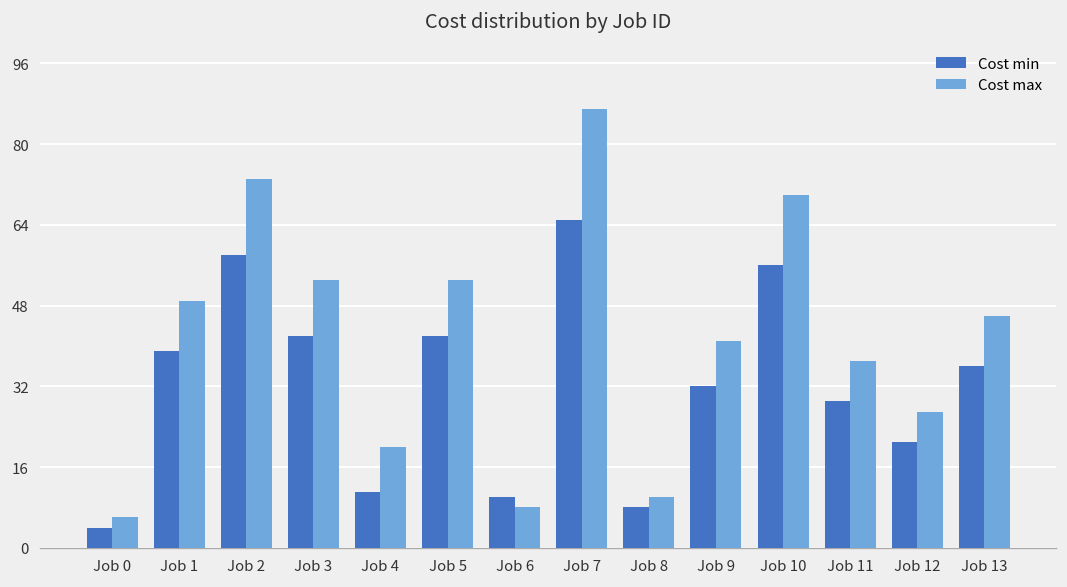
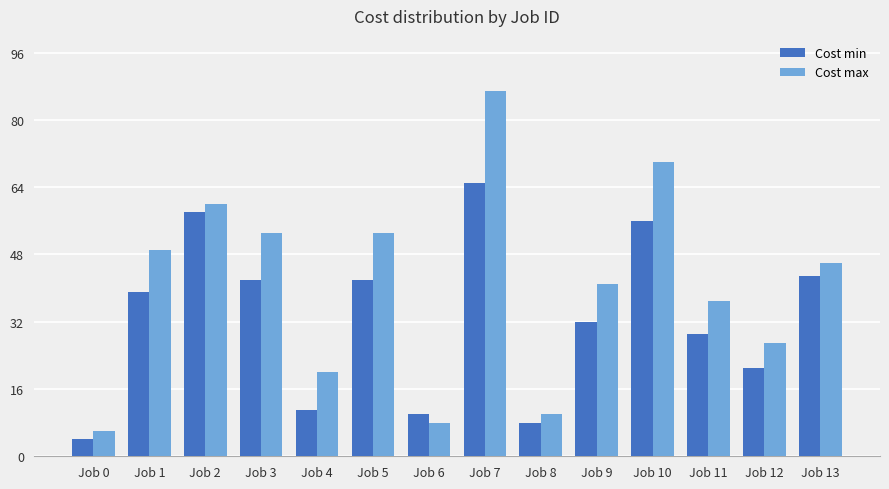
  {
    "Cost min": {
      "Job 0": 4,
      "Job 1": 39,
      "Job 2": 58,
      "Job 3": 42,
      "Job 4": 11,
      "Job 5": 42,
      "Job 6": 10,
      "Job 7": 65,
      "Job 8": 8,
      "Job 9": 32,
      "Job 10": 56,
      "Job 11": 29,
      "Job 12": 21,
-     "Job 13": 36
+     "Job 13": 43
    },
    "Cost max": {
      "Job 0": 6,
      "Job 1": 49,
-     "Job 2": 73,
+     "Job 2": 60,
      "Job 3": 53,
      "Job 4": 20,
      "Job 5": 53,
      "Job 6": 8,
      "Job 7": 87,
      "Job 8": 10,
      "Job 9": 41,
      "Job 10": 70,
      "Job 11": 37,
      "Job 12": 27,
      "Job 13": 46
    }
  }
